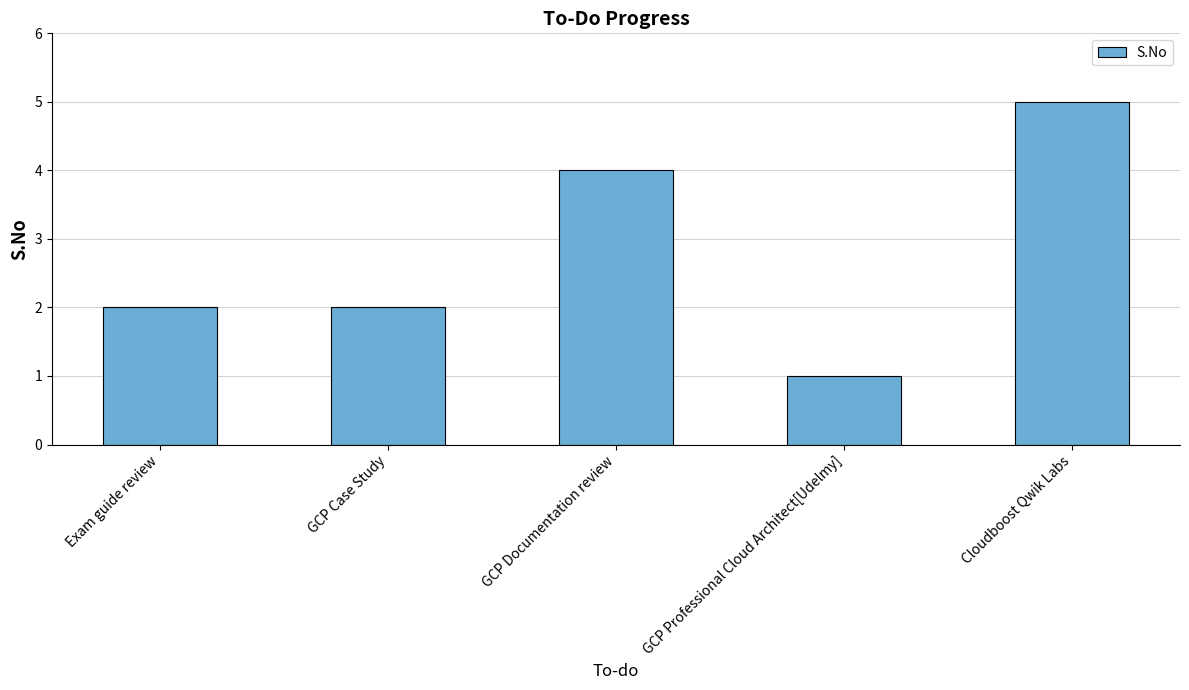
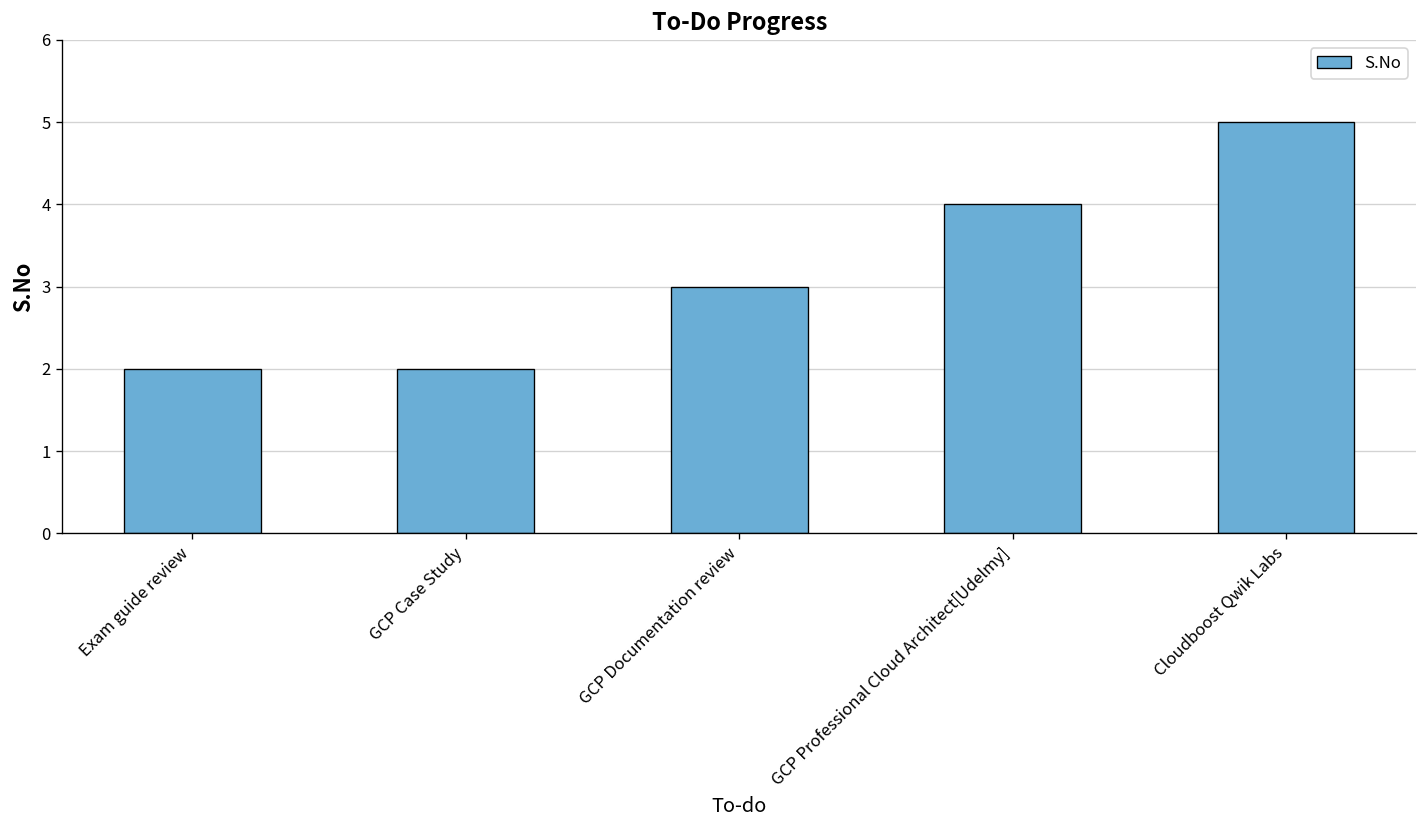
  {
    "Exam guide review": 2,
    "GCP Case Study": 2,
-   "GCP Documentation review": 4,
-   "GCP Professional Cloud Architect[Udelmy]": 1,
+   "GCP Documentation review": 3,
+   "GCP Professional Cloud Architect[Udelmy]": 4,
    "Cloudboost Qwik Labs": 5
  }
